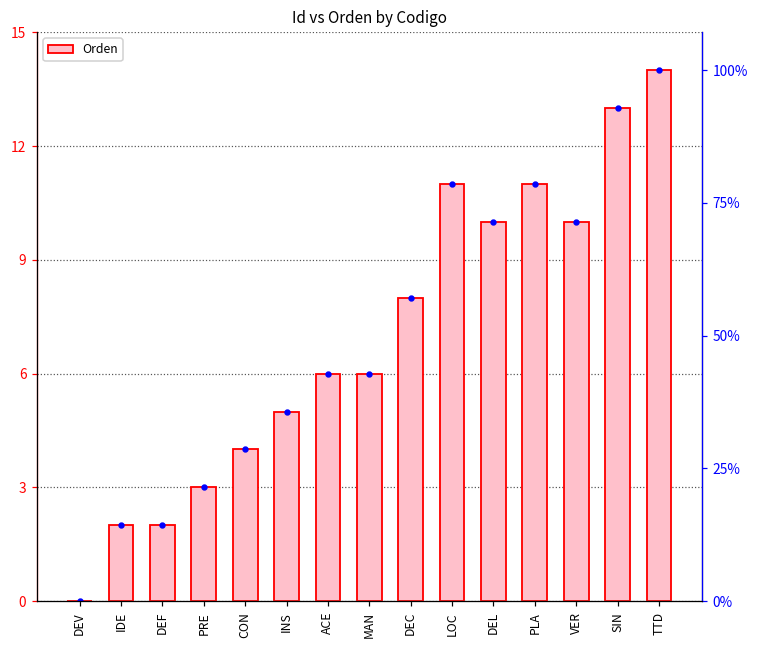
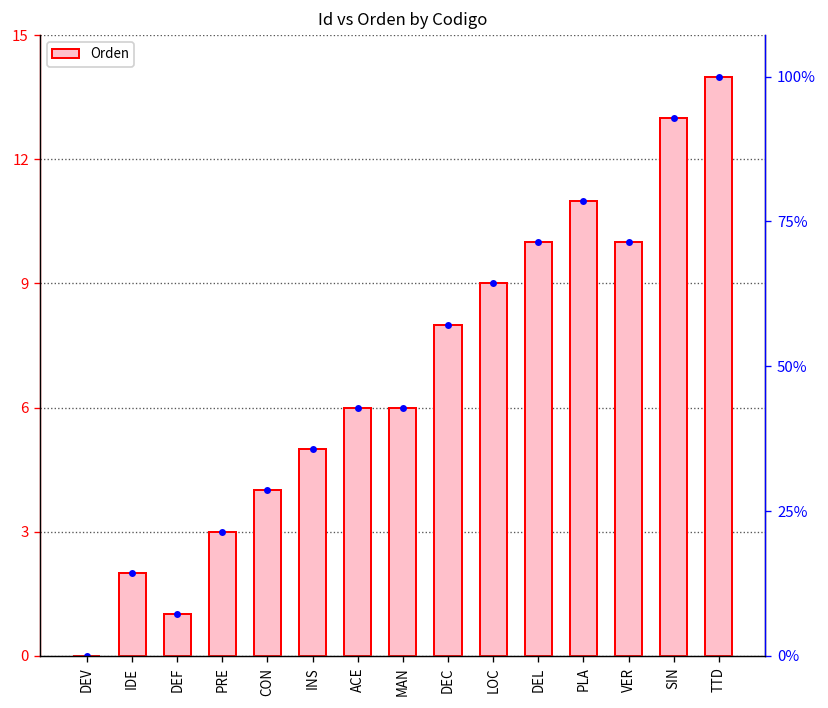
  {
    "DEV": 0,
    "IDE": 2,
-   "DEF": 2,
+   "DEF": 1,
    "PRE": 3,
    "CON": 4,
    "INS": 5,
    "ACE": 6,
    "MAN": 6,
    "DEC": 8,
-   "LOC": 11,
+   "LOC": 9,
    "DEL": 10,
    "PLA": 11,
    "VER": 10,
    "SIN": 13,
    "TTD": 14
  }
